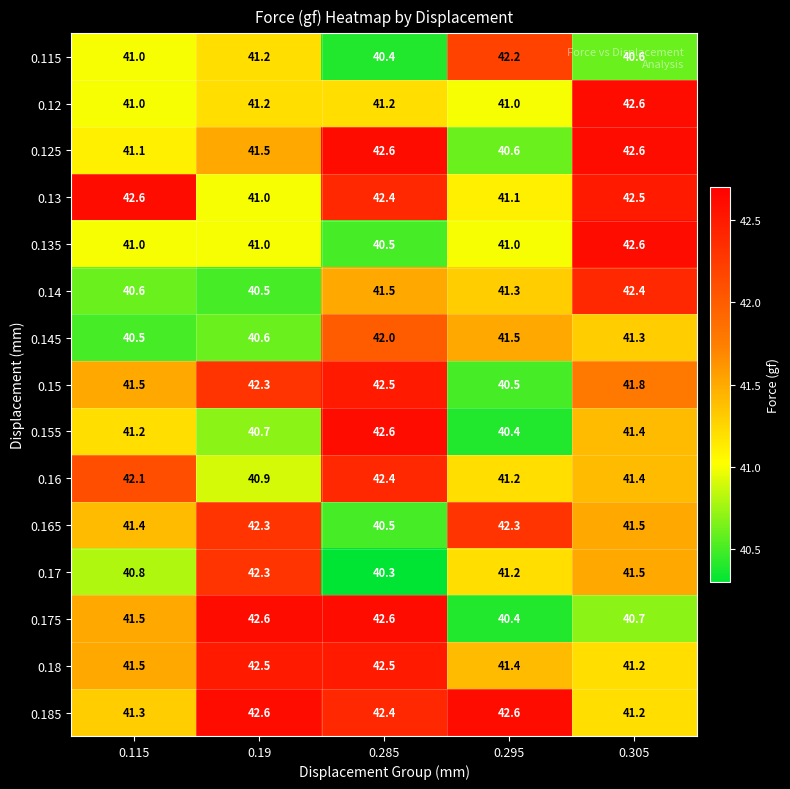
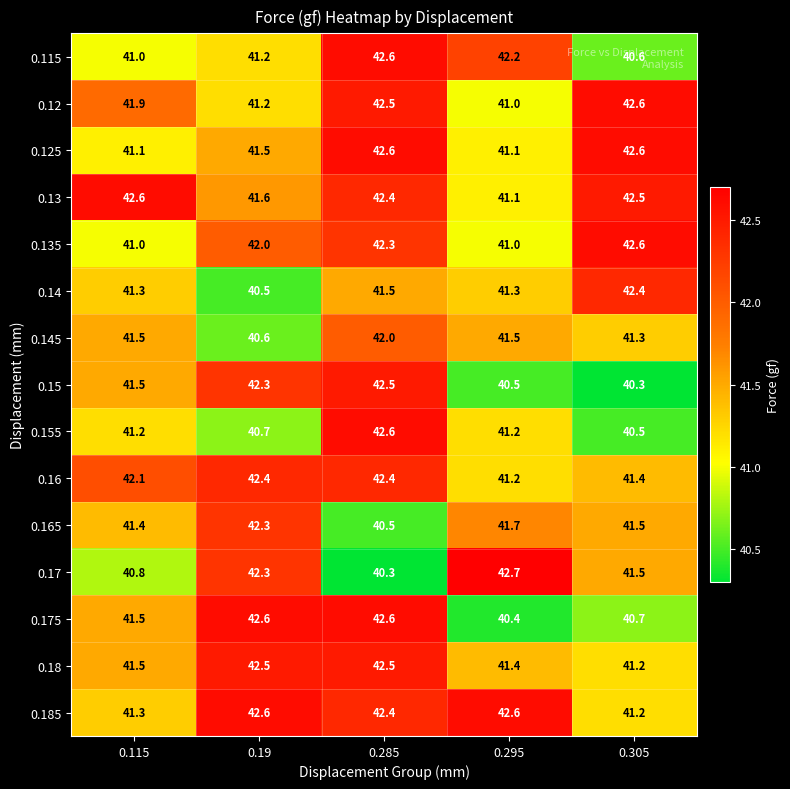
  {
    "0.115": {
      "0.115": 41.0,
      "0.19": 41.2,
-     "0.285": 40.4,
+     "0.285": 42.6,
      "0.295": 42.2
    },
    "0.12": {
-     "0.115": 41.0,
+     "0.115": 41.9,
      "0.19": 41.2,
-     "0.285": 41.2,
+     "0.285": 42.5,
      "0.295": 41.0,
      "0.305": 42.6
    },
    "0.125": {
      "0.115": 41.1,
      "0.19": 41.5,
      "0.285": 42.6,
-     "0.295": 40.6,
+     "0.295": 41.1,
      "0.305": 42.6
    },
    "0.13": {
      "0.115": 42.6,
-     "0.19": 41.0,
+     "0.19": 41.6,
      "0.285": 42.4,
      "0.295": 41.1,
      "0.305": 42.5
    },
    "0.135": {
      "0.115": 41.0,
-     "0.19": 41.0,
-     "0.285": 40.5,
+     "0.19": 42.0,
+     "0.285": 42.3,
      "0.295": 41.0,
      "0.305": 42.6
    },
    "0.14": {
-     "0.115": 40.6,
+     "0.115": 41.3,
      "0.19": 40.5,
      "0.285": 41.5,
      "0.295": 41.3,
      "0.305": 42.4
    },
    "0.145": {
-     "0.115": 40.5,
+     "0.115": 41.5,
      "0.19": 40.6,
      "0.285": 42.0,
      "0.295": 41.5,
      "0.305": 41.3
    },
    "0.15": {
      "0.115": 41.5,
      "0.19": 42.3,
      "0.285": 42.5,
      "0.295": 40.5,
-     "0.305": 41.8
+     "0.305": 40.3
    },
    "0.155": {
      "0.115": 41.2,
      "0.19": 40.7,
      "0.285": 42.6,
-     "0.295": 40.4,
-     "0.305": 41.4
+     "0.295": 41.2,
+     "0.305": 40.5
    },
    "0.16": {
      "0.115": 42.1,
-     "0.19": 40.9,
+     "0.19": 42.4,
      "0.285": 42.4,
      "0.295": 41.2,
      "0.305": 41.4
    },
    "0.165": {
      "0.115": 41.4,
      "0.19": 42.3,
      "0.285": 40.5,
-     "0.295": 42.3,
+     "0.295": 41.7,
      "0.305": 41.5
    },
    "0.17": {
      "0.115": 40.8,
      "0.19": 42.3,
      "0.285": 40.3,
-     "0.295": 41.2,
+     "0.295": 42.7,
      "0.305": 41.5
    },
    "0.175": {
      "0.115": 41.5,
      "0.19": 42.6,
      "0.285": 42.6,
      "0.295": 40.4,
      "0.305": 40.7
    },
    "0.18": {
      "0.115": 41.5,
      "0.19": 42.5,
      "0.285": 42.5,
      "0.295": 41.4,
      "0.305": 41.2
    },
    "0.185": {
      "0.115": 41.3,
      "0.19": 42.6,
      "0.285": 42.4,
      "0.295": 42.6,
      "0.305": 41.2
    }
  }
